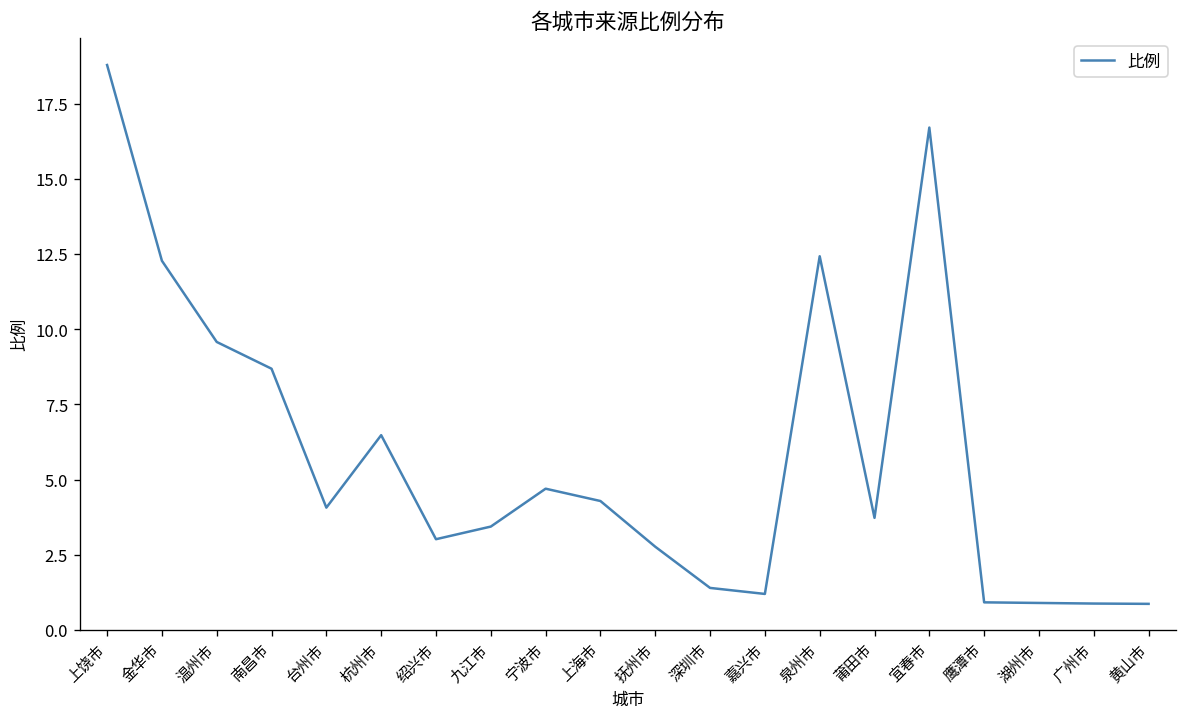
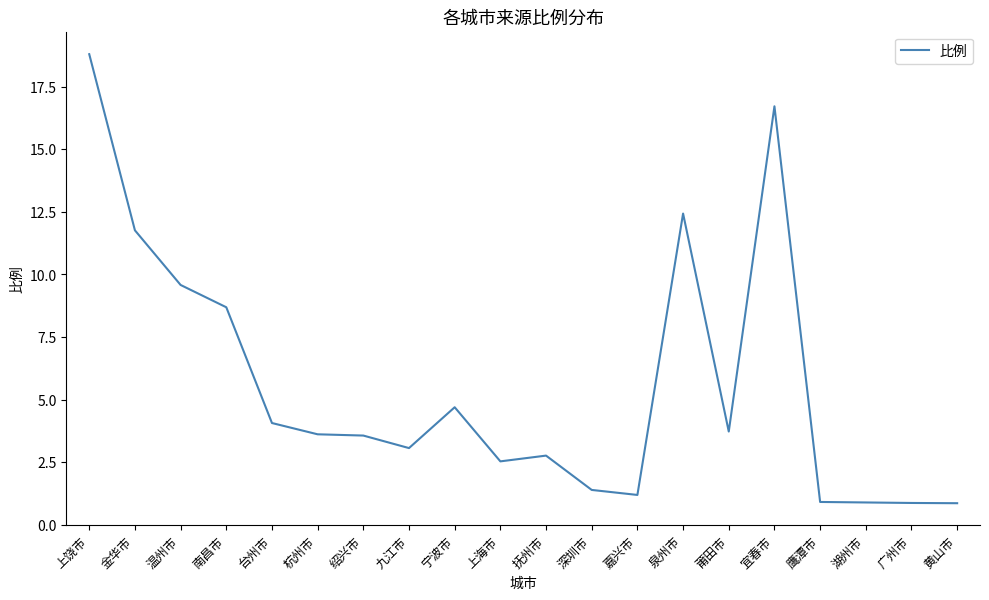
  {
    "上饶市": 18.8,
-   "金华市": 12.3,
+   "金华市": 11.8,
    "温州市": 9.6,
    "南昌市": 8.7,
    "台州市": 4.1,
-   "杭州市": 6.5,
-   "绍兴市": 3.0,
-   "九江市": 3.4,
+   "杭州市": 3.6,
+   "绍兴市": 3.6,
+   "九江市": 3.1,
    "宁波市": 4.7,
-   "上海市": 4.3,
+   "上海市": 2.5,
    "抚州市": 2.8,
    "深圳市": 1.4,
    "嘉兴市": 1.2,
    "泉州市": 12.4,
    "莆田市": 3.7,
    "宜春市": 16.7,
    "鹰潭市": 0.9,
    "湖州市": 0.9,
    "广州市": 0.9,
    "黄山市": 0.9
  }
